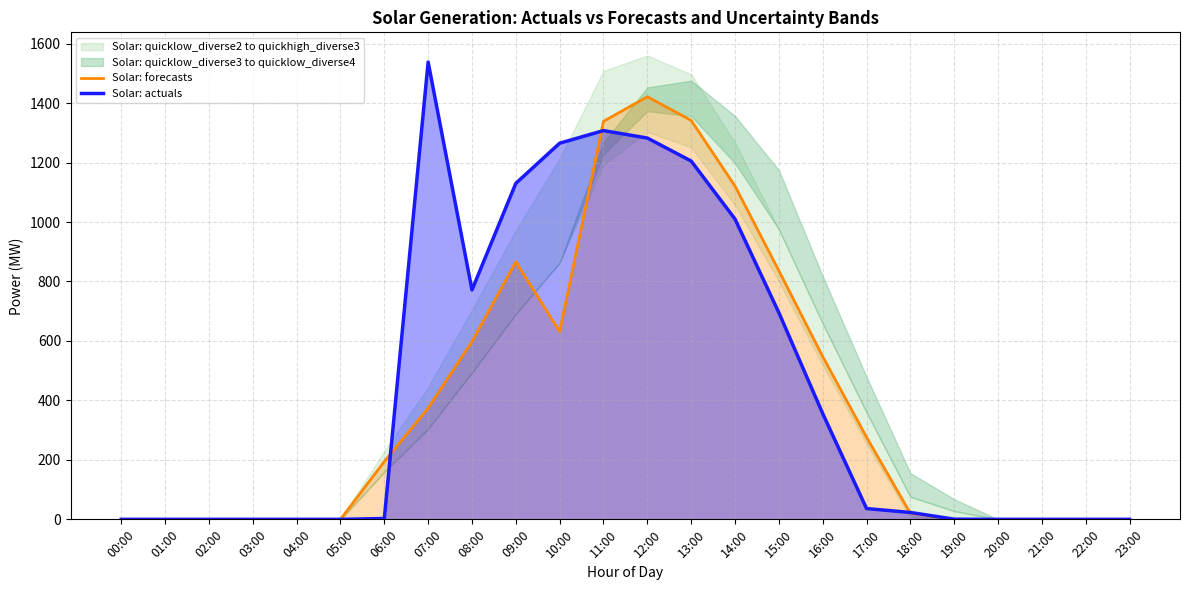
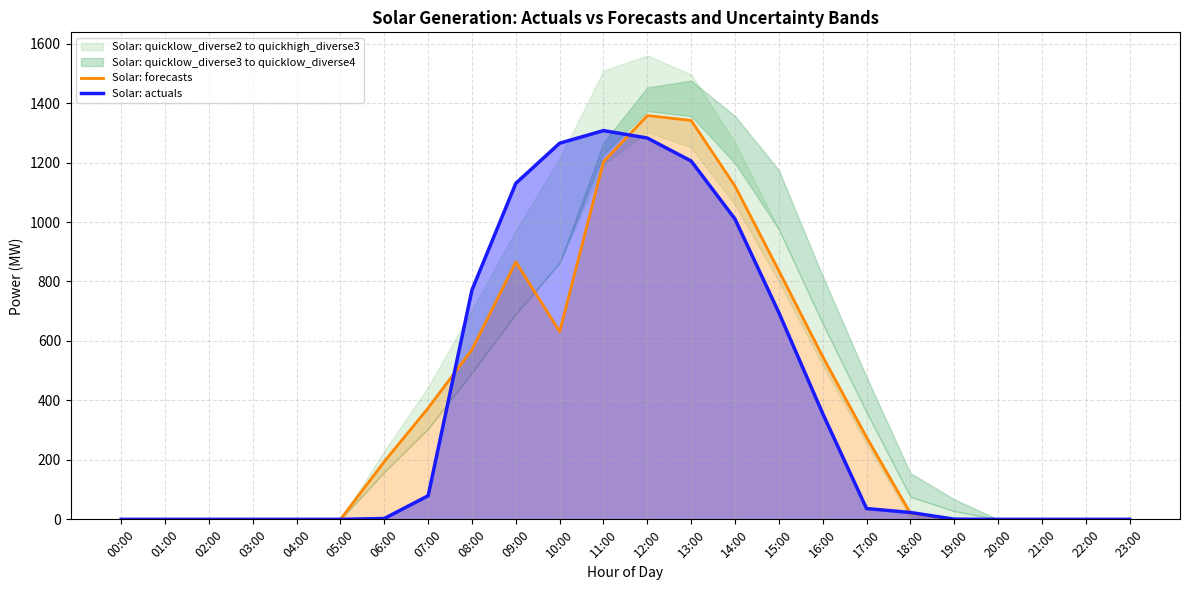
  {
    "Solar: forecasts": {
      "06:00": 190,
      "07:00": 370,
-     "08:00": 600,
+     "08:00": 570,
      "09:00": 870,
      "10:00": 630,
-     "11:00": 1340,
-     "12:00": 1420,
+     "11:00": 1200,
+     "12:00": 1360,
      "13:00": 1340,
      "14:00": 1120,
      "15:00": 840,
      "16:00": 550,
      "17:00": 280
    },
    "Solar: actuals": {
      "06:00": 0,
-     "07:00": 1540,
+     "07:00": 80,
      "08:00": 770,
      "09:00": 1130,
      "10:00": 1270,
      "11:00": 1310,
      "12:00": 1280,
      "13:00": 1210,
      "14:00": 1010,
      "15:00": 700,
      "16:00": 360,
      "17:00": 40
    }
  }
